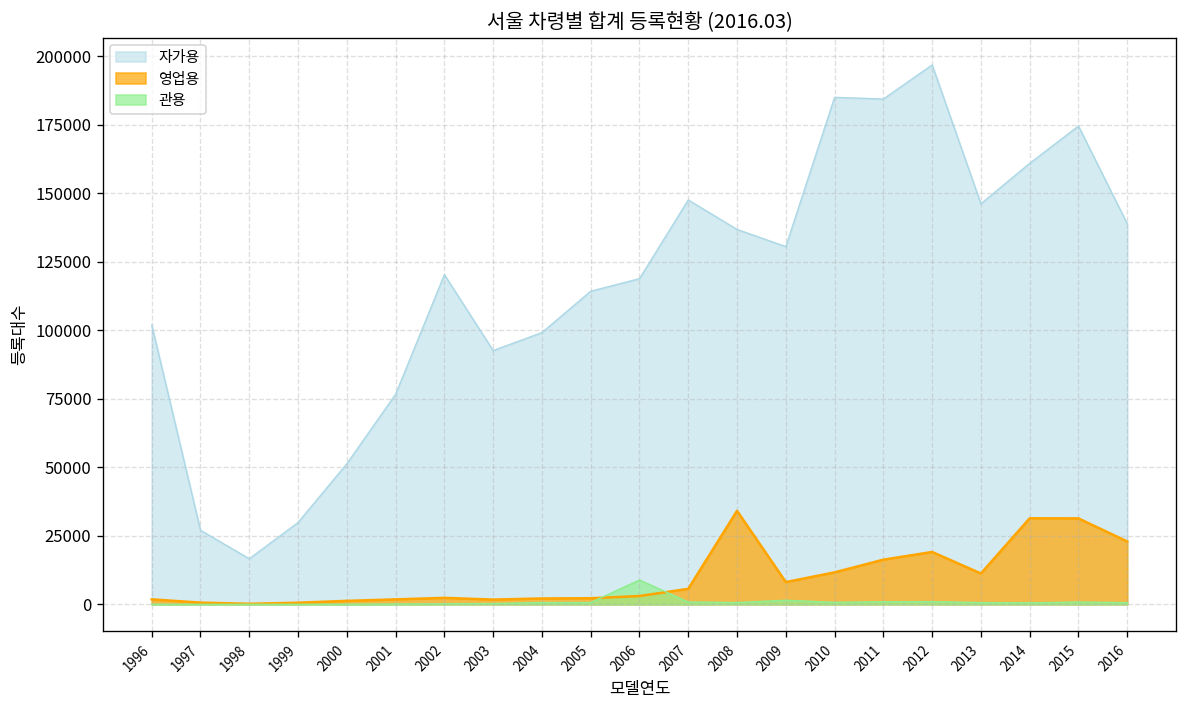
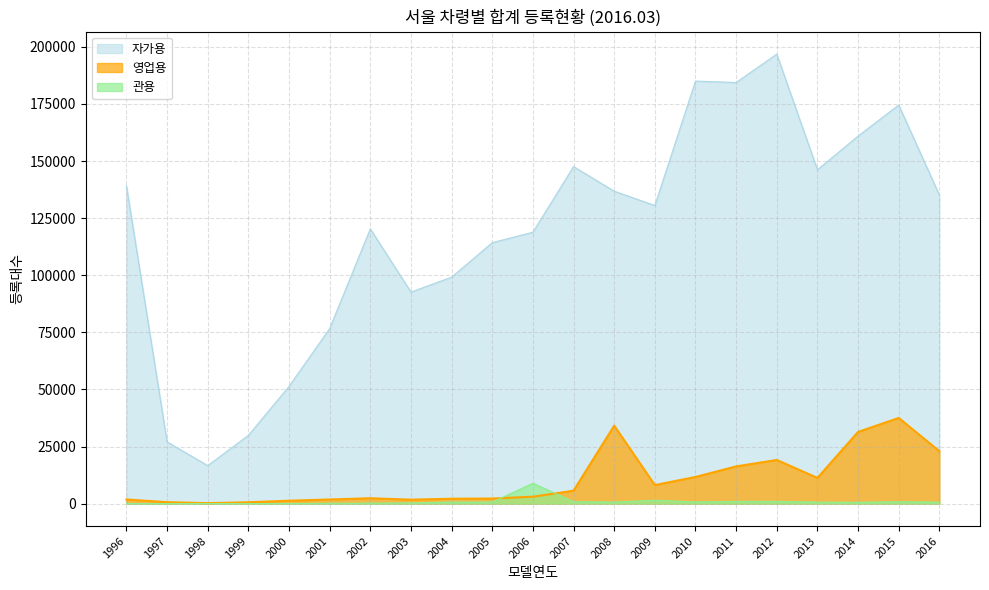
  {
    "자가용": {
-     "1996": 102000,
+     "1996": 139000,
      "1997": 27000,
      "1998": 17000,
      "1999": 30000,
      "2000": 51000,
      "2001": 77000,
      "2002": 120000,
      "2003": 93000,
      "2004": 99000,
      "2005": 114000,
      "2006": 119000,
      "2007": 148000,
      "2008": 137000,
      "2009": 131000,
      "2010": 185000,
      "2011": 184000,
      "2012": 197000,
      "2013": 146000,
      "2014": 161000,
      "2015": 175000,
-     "2016": 139000
+     "2016": 135000
    },
    "영업용": {
      "1996": 2000,
      "2000": 1000,
      "2001": 2000,
      "2002": 2000,
      "2003": 2000,
      "2004": 2000,
      "2005": 2000,
      "2006": 3000,
      "2007": 6000,
      "2008": 34000,
      "2009": 8000,
      "2010": 12000,
      "2011": 16000,
      "2012": 19000,
      "2013": 11000,
      "2014": 31000,
-     "2015": 31000,
+     "2015": 38000,
      "2016": 23000
    },
    "관용": {
      "1996": 0,
      "2000": 0,
      "2001": 0,
      "2002": 0,
      "2003": 0,
      "2004": 1000,
      "2005": 1000,
      "2006": 9000,
      "2007": 1000,
      "2008": 1000,
      "2009": 1000,
      "2010": 1000,
      "2011": 1000,
      "2012": 1000,
      "2013": 1000,
      "2014": 1000,
      "2015": 1000,
      "2016": 1000
    }
  }
